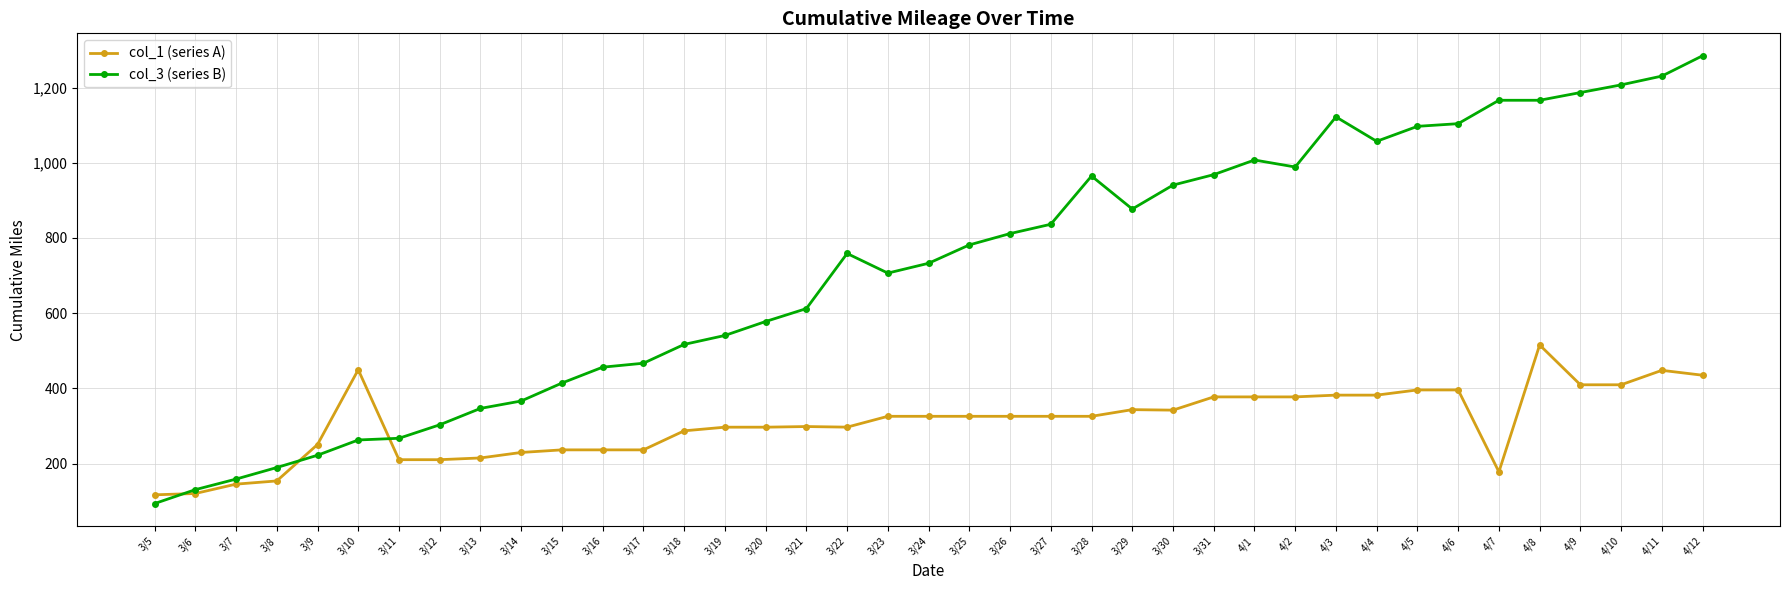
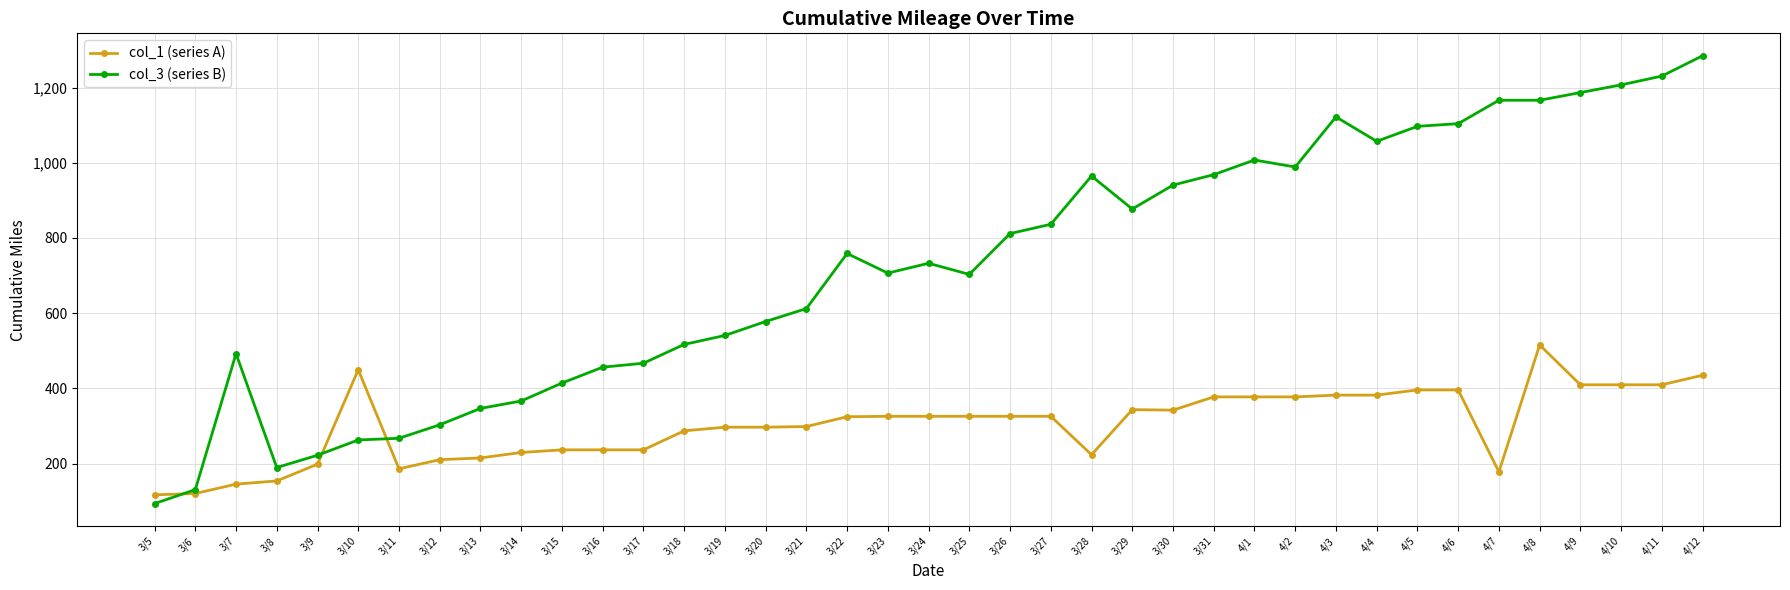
  {
    "col_1 (series A)": {
      "3/5": "120",
      "3/6": "120",
      "3/7": "150",
      "3/8": "150",
-     "3/9": "250",
+     "3/9": "200",
      "3/10": "450",
-     "3/11": "210",
+     "3/11": "190",
      "3/12": "210",
      "3/13": "220",
      "3/14": "230",
      "3/15": "240",
      "3/16": "240",
      "3/17": "240",
      "3/18": "290",
      "3/19": "300",
      "3/20": "300",
      "3/21": "300",
-     "3/22": "300",
+     "3/22": "320",
      "3/23": "330",
      "3/24": "330",
      "3/25": "330",
      "3/26": "330",
      "3/27": "330",
-     "3/28": "330",
+     "3/28": "220",
      "3/29": "340",
      "3/30": "340",
      "3/31": "380",
      "4/1": "380",
      "4/2": "380",
      "4/3": "380",
      "4/4": "380",
      "4/5": "400",
      "4/6": "400",
      "4/7": "180",
      "4/8": "520",
      "4/9": "410",
      "4/10": "410",
-     "4/11": "450",
+     "4/11": "410",
      "4/12": "440"
    },
    "col_3 (series B)": {
      "3/5": "90",
      "3/6": "130",
-     "3/7": "160",
+     "3/7": "490",
      "3/8": "190",
      "3/9": "220",
      "3/10": "260",
      "3/11": "270",
      "3/12": "300",
      "3/13": "350",
      "3/14": "370",
      "3/15": "410",
      "3/16": "460",
      "3/17": "470",
      "3/18": "520",
      "3/19": "540",
      "3/20": "580",
      "3/21": "610",
      "3/22": "760",
      "3/23": "710",
      "3/24": "730",
-     "3/25": "780",
+     "3/25": "700",
      "3/26": "810",
      "3/27": "840",
      "3/28": "960",
      "3/29": "880",
      "3/30": "940",
      "3/31": "970",
      "4/1": "1,010",
      "4/2": "990",
      "4/3": "1,120",
      "4/4": "1,060",
      "4/5": "1,100",
      "4/6": "1,100",
      "4/7": "1,170",
      "4/8": "1,170",
      "4/9": "1,190",
      "4/10": "1,210",
      "4/11": "1,230",
      "4/12": "1,280"
    }
  }
